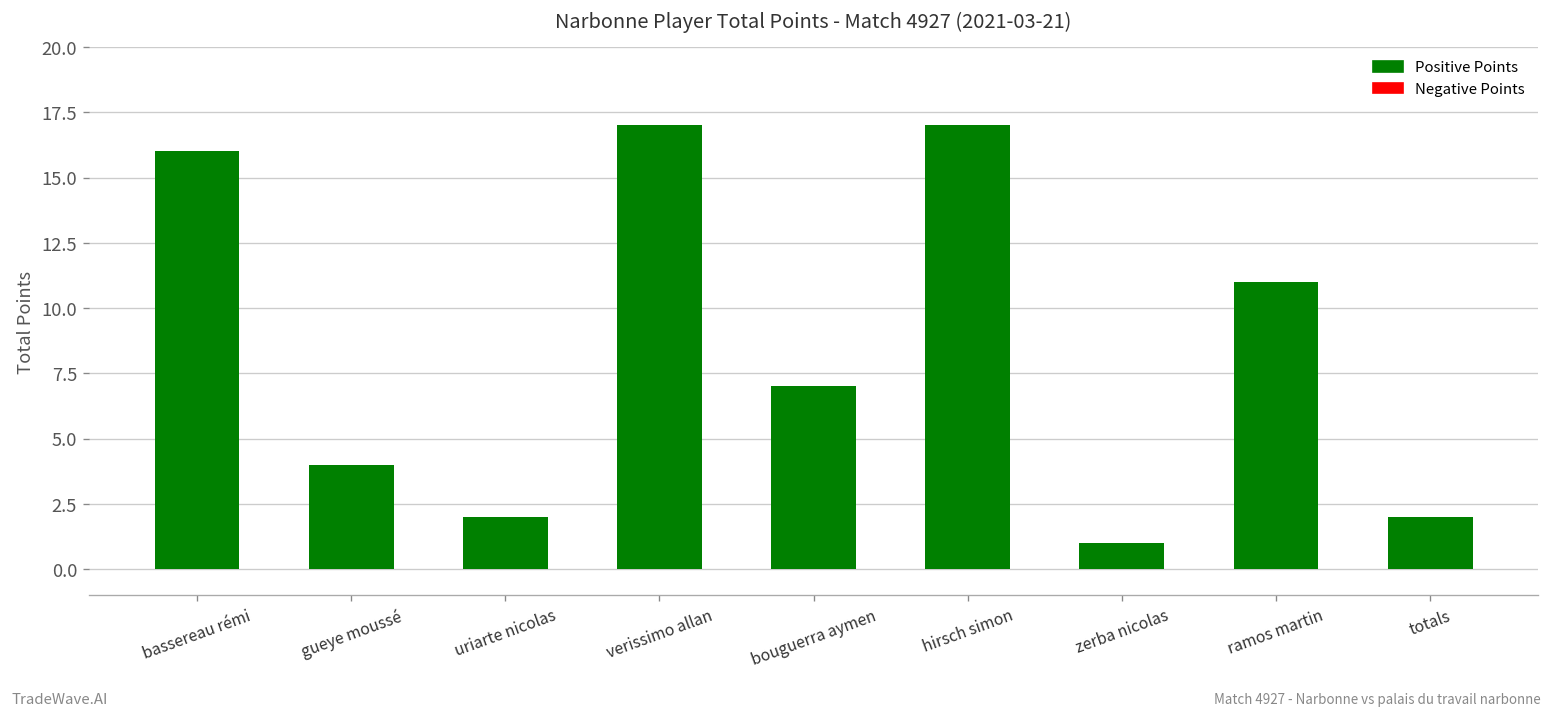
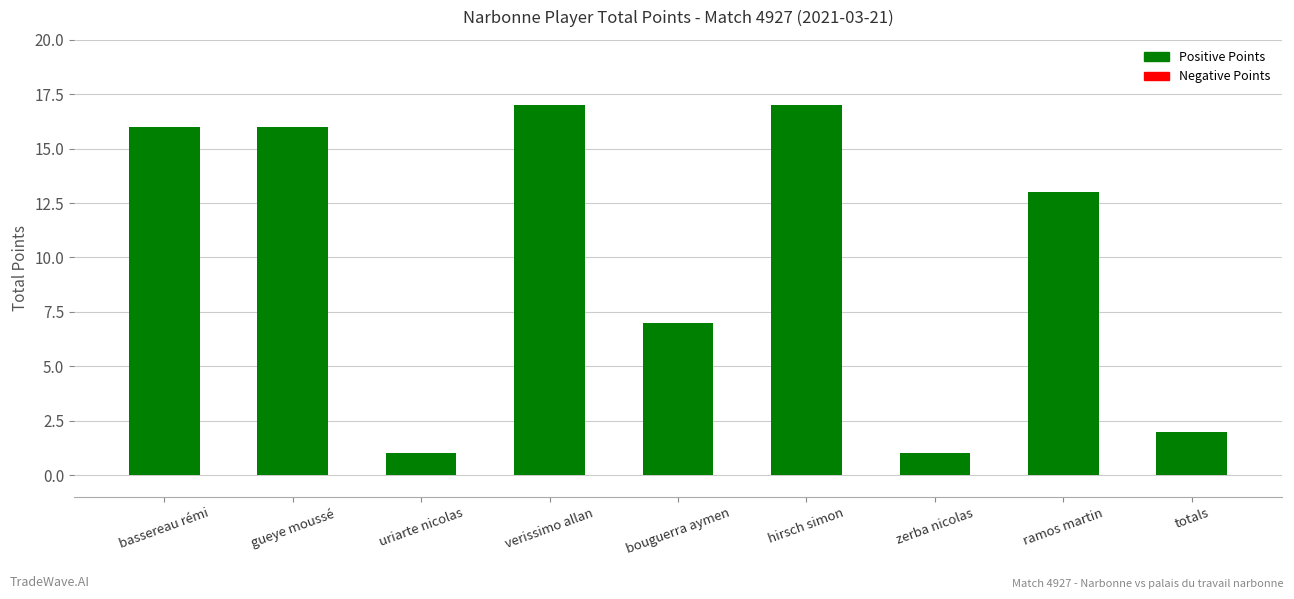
  {
    "bassereau rémi": 16,
-   "gueye moussé": 4,
-   "uriarte nicolas": 2,
+   "gueye moussé": 16,
+   "uriarte nicolas": 1,
    "verissimo allan": 17,
    "bouguerra aymen": 7,
    "hirsch simon": 17,
    "zerba nicolas": 1,
-   "ramos martin": 11,
+   "ramos martin": 13,
    "totals": 2
  }
